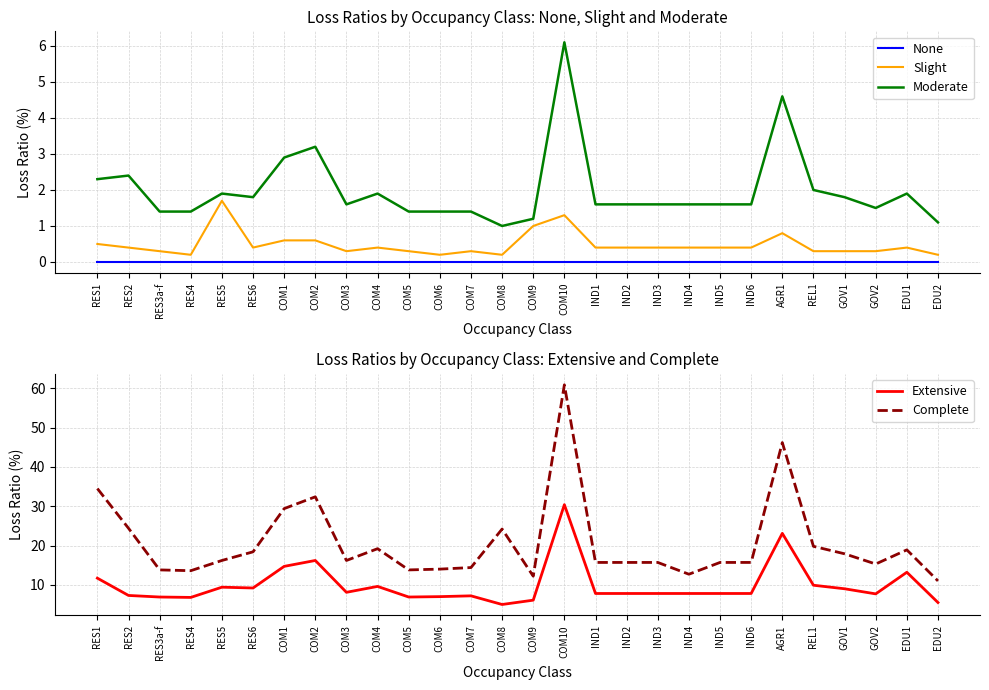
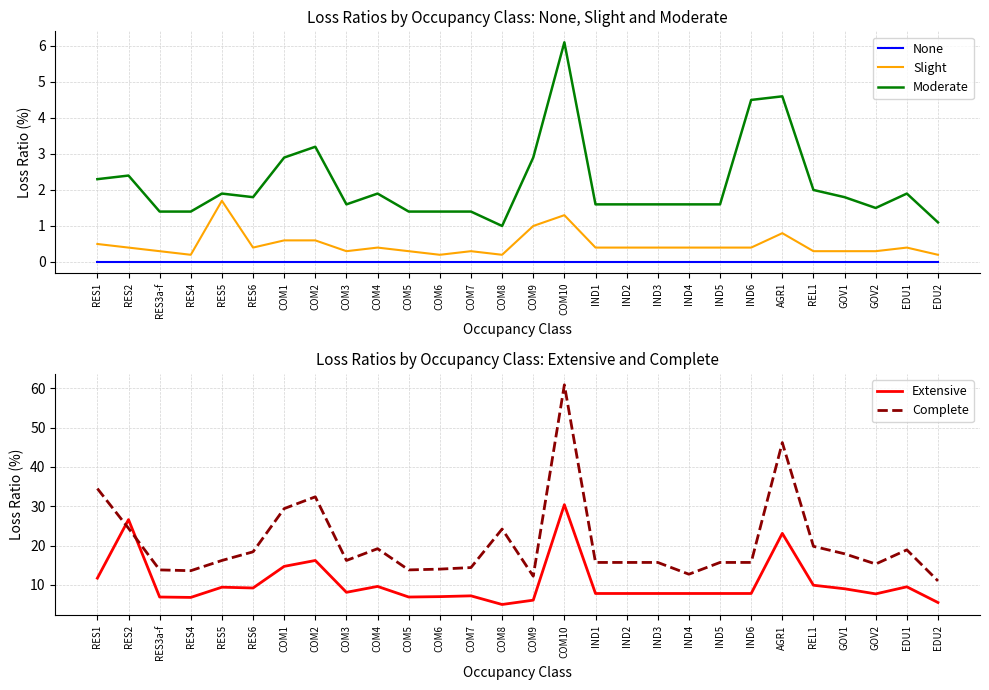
  {
    "Loss Ratios by Occupancy Class: None, Slight and Moderate": {
      "None": {
        "RES1": 0.0,
        "RES2": 0.0,
        "RES3a-f": 0.0,
        "RES4": 0.0,
        "RES5": 0.0,
        "RES6": 0.0,
        "COM1": 0.0,
        "COM2": 0.0,
        "COM3": 0.0,
        "COM4": 0.0,
        "COM5": 0.0,
        "COM6": 0.0,
        "COM7": 0.0,
        "COM8": 0.0,
        "COM9": 0.0,
        "COM10": 0.0,
        "IND1": 0.0,
        "IND2": 0.0,
        "IND3": 0.0,
        "IND4": 0.0,
        "IND5": 0.0,
        "IND6": 0.0,
        "AGR1": 0.0,
        "REL1": 0.0,
        "GOV1": 0.0,
        "GOV2": 0.0,
        "EDU1": 0.0,
        "EDU2": 0.0
      },
      "Slight": {
        "RES1": 0.5,
        "RES2": 0.4,
        "RES3a-f": 0.3,
        "RES4": 0.2,
        "RES5": 1.7,
        "RES6": 0.4,
        "COM1": 0.6,
        "COM2": 0.6,
        "COM3": 0.3,
        "COM4": 0.4,
        "COM5": 0.3,
        "COM6": 0.2,
        "COM7": 0.3,
        "COM8": 0.2,
        "COM9": 1.0,
        "COM10": 1.3,
        "IND1": 0.4,
        "IND2": 0.4,
        "IND3": 0.4,
        "IND4": 0.4,
        "IND5": 0.4,
        "IND6": 0.4,
        "AGR1": 0.8,
        "REL1": 0.3,
        "GOV1": 0.3,
        "GOV2": 0.3,
        "EDU1": 0.4,
        "EDU2": 0.2
      },
      "Moderate": {
        "RES1": 2.3,
        "RES2": 2.4,
        "RES3a-f": 1.4,
        "RES4": 1.4,
        "RES5": 1.9,
        "RES6": 1.8,
        "COM1": 2.9,
        "COM2": 3.2,
        "COM3": 1.6,
        "COM4": 1.9,
        "COM5": 1.4,
        "COM6": 1.4,
        "COM7": 1.4,
        "COM8": 1.0,
-       "COM9": 1.2,
+       "COM9": 2.9,
        "COM10": 6.1,
        "IND1": 1.6,
        "IND2": 1.6,
        "IND3": 1.6,
        "IND4": 1.6,
        "IND5": 1.6,
-       "IND6": 1.6,
+       "IND6": 4.5,
        "AGR1": 4.6,
        "REL1": 2.0,
        "GOV1": 1.8,
        "GOV2": 1.5,
        "EDU1": 1.9,
        "EDU2": 1.1
      }
    },
    "Loss Ratios by Occupancy Class: Extensive and Complete": {
      "Extensive": {
        "RES1": 12,
-       "RES2": 7,
+       "RES2": 27,
        "RES3a-f": 7,
        "RES4": 7,
        "RES5": 9,
        "RES6": 9,
        "COM1": 15,
        "COM2": 16,
        "COM3": 8,
        "COM4": 10,
        "COM5": 7,
        "COM6": 7,
        "COM7": 7,
        "COM8": 5,
        "COM9": 6,
        "COM10": 30,
        "IND1": 8,
        "IND2": 8,
        "IND3": 8,
        "IND4": 8,
        "IND5": 8,
        "IND6": 8,
        "AGR1": 23,
        "REL1": 10,
        "GOV1": 9,
        "GOV2": 8,
-       "EDU1": 13,
+       "EDU1": 10,
        "EDU2": 6
      },
      "Complete": {
        "RES1": 35,
        "RES2": 24,
        "RES3a-f": 14,
        "RES4": 14,
        "RES5": 16,
        "RES6": 18,
        "COM1": 29,
        "COM2": 32,
        "COM3": 16,
        "COM4": 19,
        "COM5": 14,
        "COM6": 14,
        "COM7": 14,
        "COM8": 24,
        "COM9": 12,
        "COM10": 61,
        "IND1": 16,
        "IND2": 16,
        "IND3": 16,
        "IND4": 13,
        "IND5": 16,
        "IND6": 16,
        "AGR1": 46,
        "REL1": 20,
        "GOV1": 18,
        "GOV2": 15,
        "EDU1": 19,
        "EDU2": 11
      }
    }
  }
